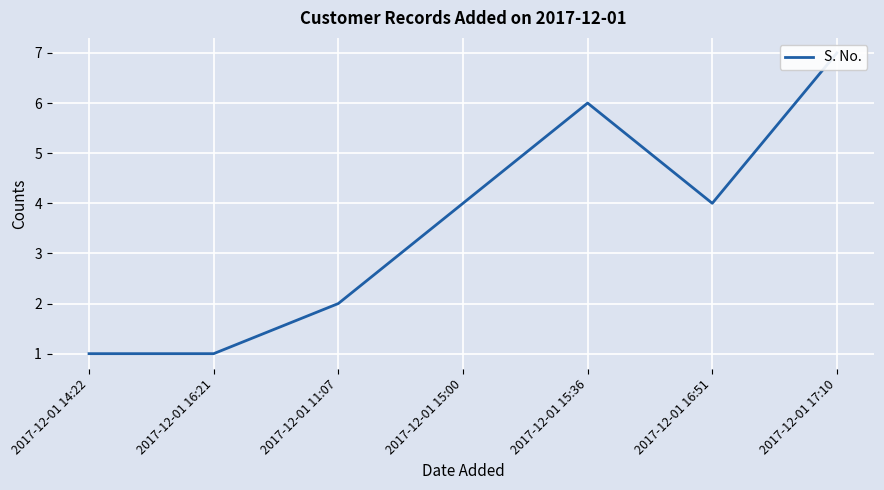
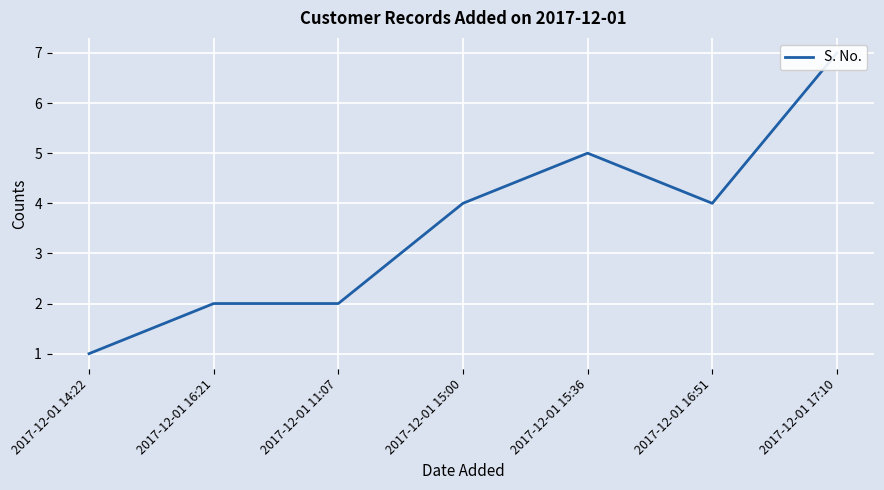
  {
    "2017-12-01 14:22": 1,
-   "2017-12-01 16:21": 1,
+   "2017-12-01 16:21": 2,
    "2017-12-01 11:07": 2,
    "2017-12-01 15:00": 4,
-   "2017-12-01 15:36": 6,
+   "2017-12-01 15:36": 5,
    "2017-12-01 16:51": 4
  }
